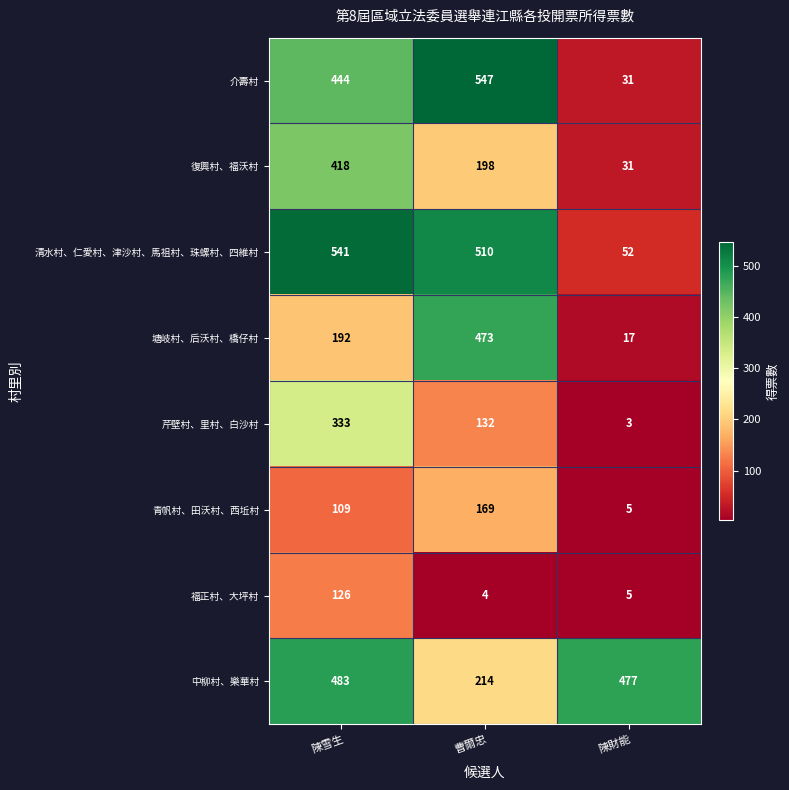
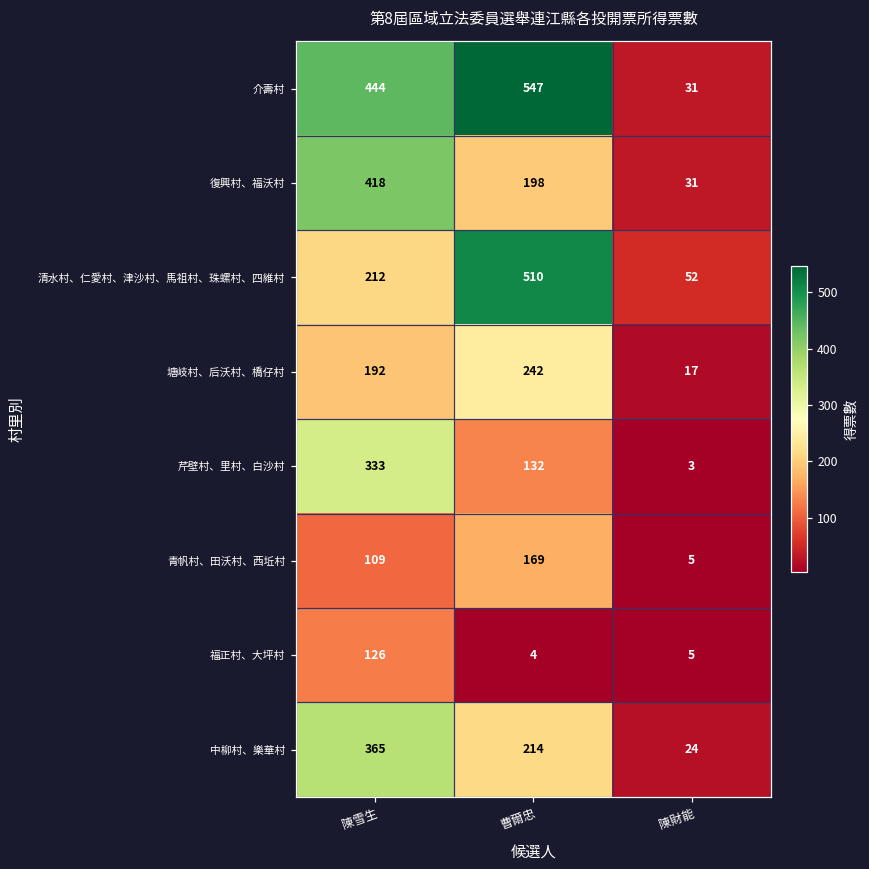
  {
    "介壽村": {
      "陳雪生": 444,
      "曹爾忠": 547,
      "陳財能": 31
    },
    "復興村、福沃村": {
      "陳雪生": 418,
      "曹爾忠": 198,
      "陳財能": 31
    },
    "清水村、仁愛村、津沙村、馬祖村、珠螺村、四維村": {
-     "陳雪生": 541,
+     "陳雪生": 212,
      "曹爾忠": 510,
      "陳財能": 52
    },
    "塘岐村、后沃村、橋仔村": {
      "陳雪生": 192,
-     "曹爾忠": 473,
+     "曹爾忠": 242,
      "陳財能": 17
    },
    "芹壁村、里村、白沙村": {
      "陳雪生": 333,
      "曹爾忠": 132,
      "陳財能": 3
    },
    "青帆村、田沃村、西坵村": {
      "陳雪生": 109,
      "曹爾忠": 169,
      "陳財能": 5
    },
    "福正村、大坪村": {
      "陳雪生": 126,
      "曹爾忠": 4,
      "陳財能": 5
    },
    "中柳村、樂華村": {
-     "陳雪生": 483,
+     "陳雪生": 365,
      "曹爾忠": 214,
-     "陳財能": 477
+     "陳財能": 24
    }
  }
